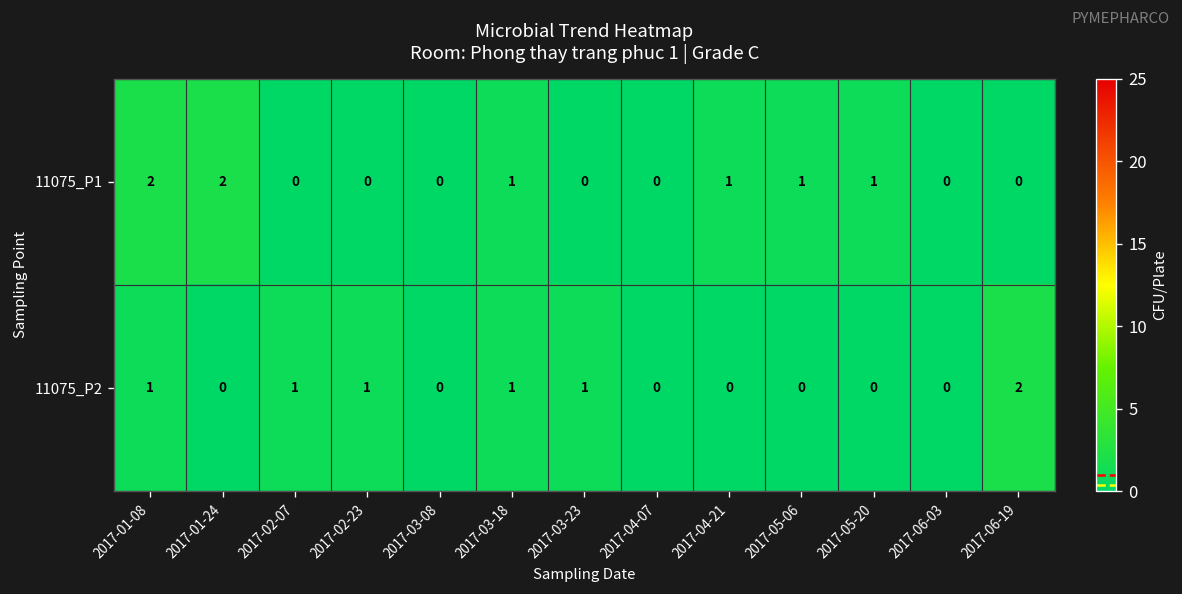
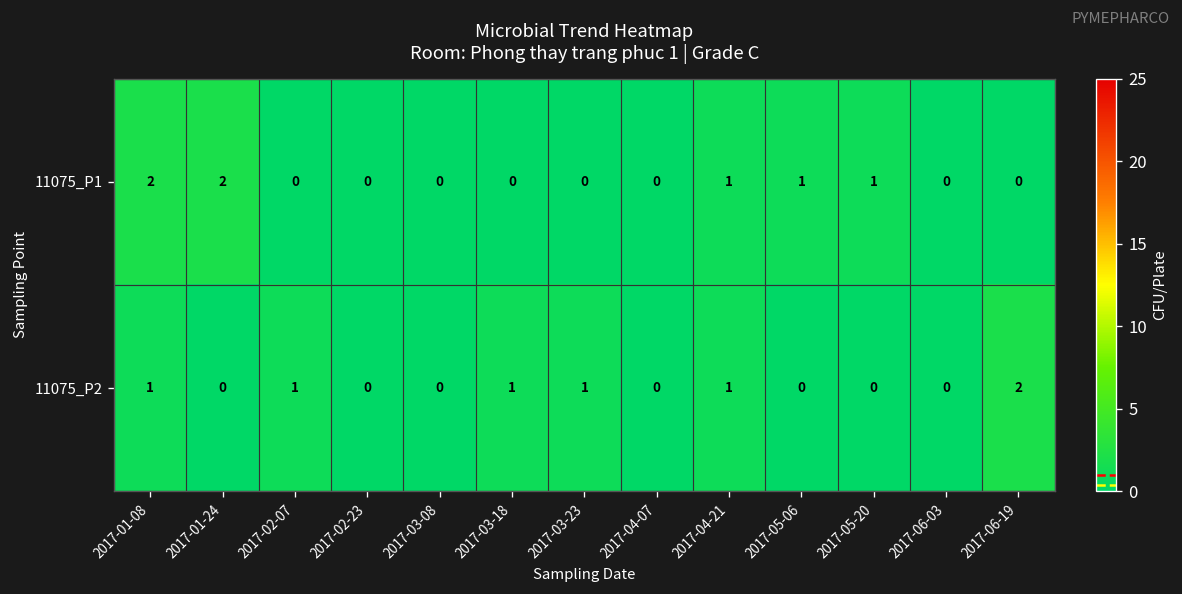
  {
    "11075_P1": {
      "2017-01-08": 2,
      "2017-01-24": 2,
      "2017-02-07": 0,
      "2017-02-23": 0,
      "2017-03-08": 0,
-     "2017-03-18": 1,
+     "2017-03-18": 0,
      "2017-03-23": 0,
      "2017-04-07": 0,
      "2017-04-21": 1,
      "2017-05-06": 1,
      "2017-05-20": 1,
      "2017-06-03": 0,
      "2017-06-19": 0
    },
    "11075_P2": {
      "2017-01-08": 1,
      "2017-01-24": 0,
      "2017-02-07": 1,
-     "2017-02-23": 1,
+     "2017-02-23": 0,
      "2017-03-08": 0,
      "2017-03-18": 1,
      "2017-03-23": 1,
      "2017-04-07": 0,
-     "2017-04-21": 0,
+     "2017-04-21": 1,
      "2017-05-06": 0,
      "2017-05-20": 0,
      "2017-06-03": 0,
      "2017-06-19": 2
    }
  }
